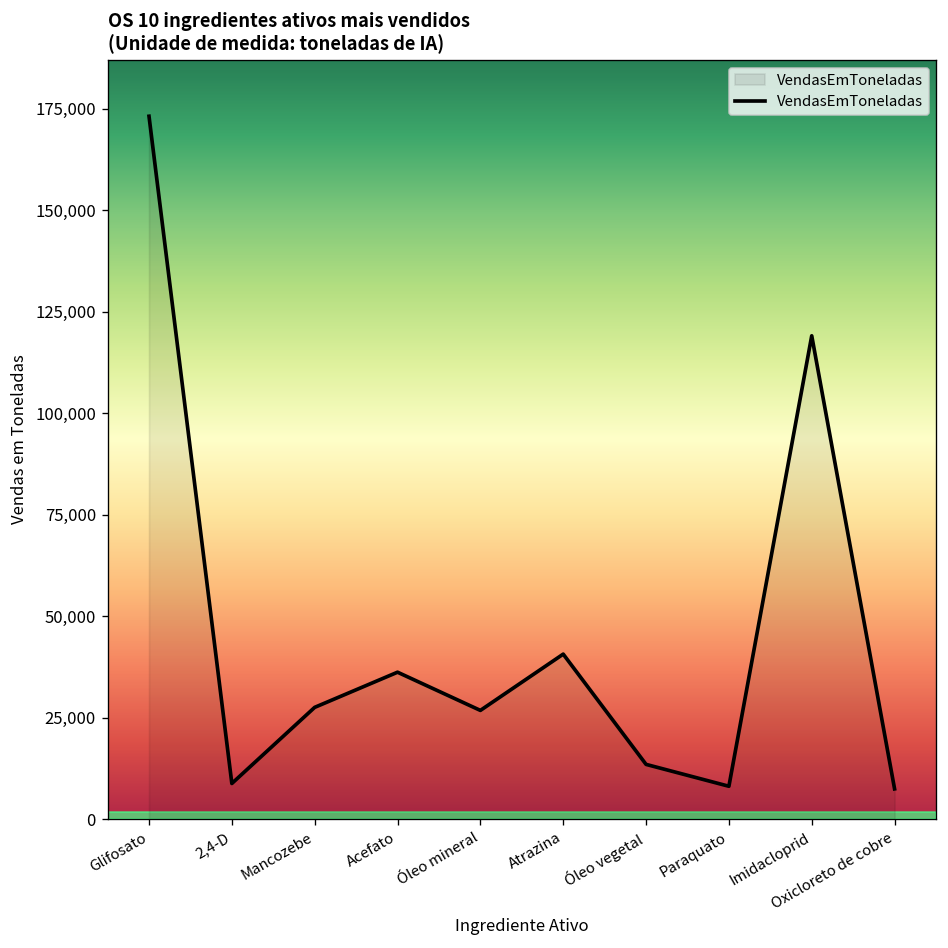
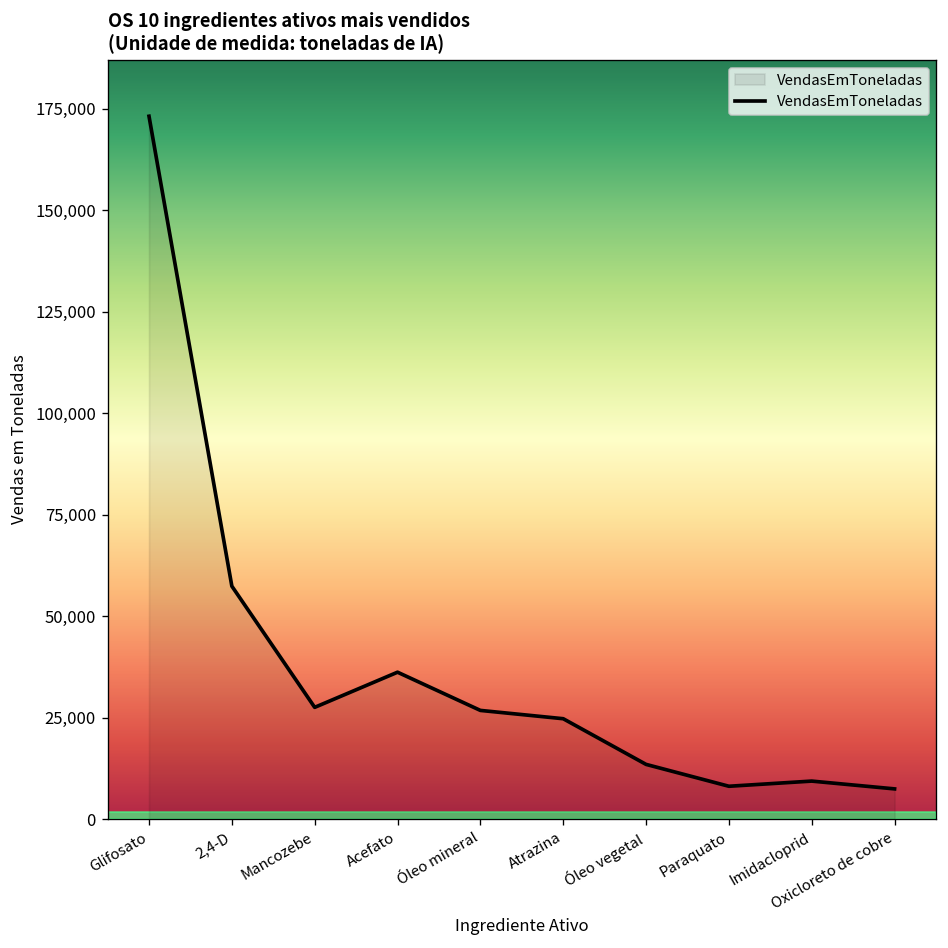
  {
    "Glifosato": "173,000",
-   "2,4-D": "9,000",
+   "2,4-D": "57,000",
    "Mancozebe": "28,000",
    "Acefato": "36,000",
    "Óleo mineral": "27,000",
-   "Atrazina": "41,000",
+   "Atrazina": "25,000",
    "Óleo vegetal": "13,000",
    "Paraquato": "8,000",
-   "Imidacloprid": "119,000",
+   "Imidacloprid": "9,000",
    "Oxicloreto de cobre": "7,000"
  }
